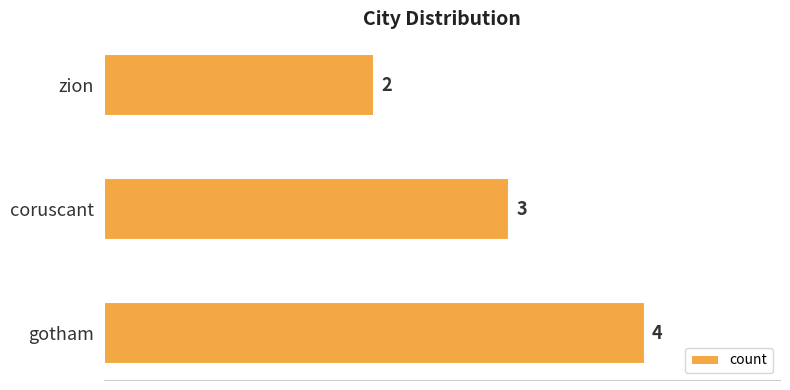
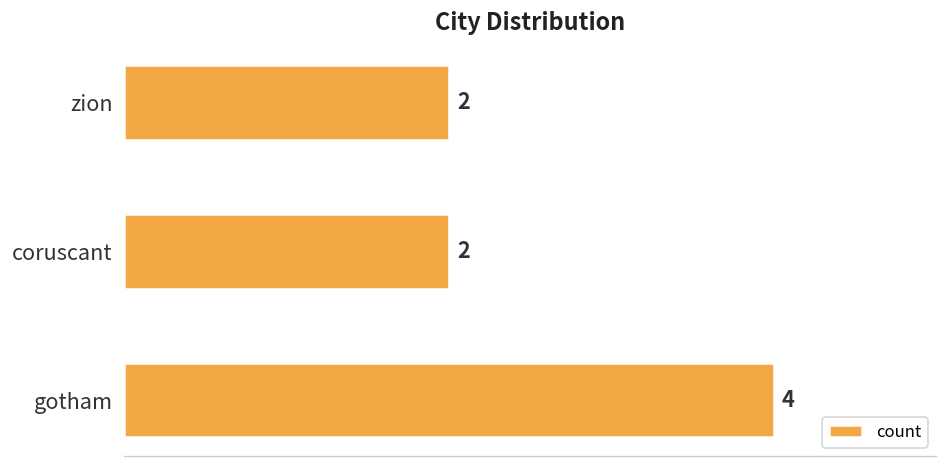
  {
    "zion": 2,
-   "coruscant": 3,
+   "coruscant": 2,
    "gotham": 4
  }
